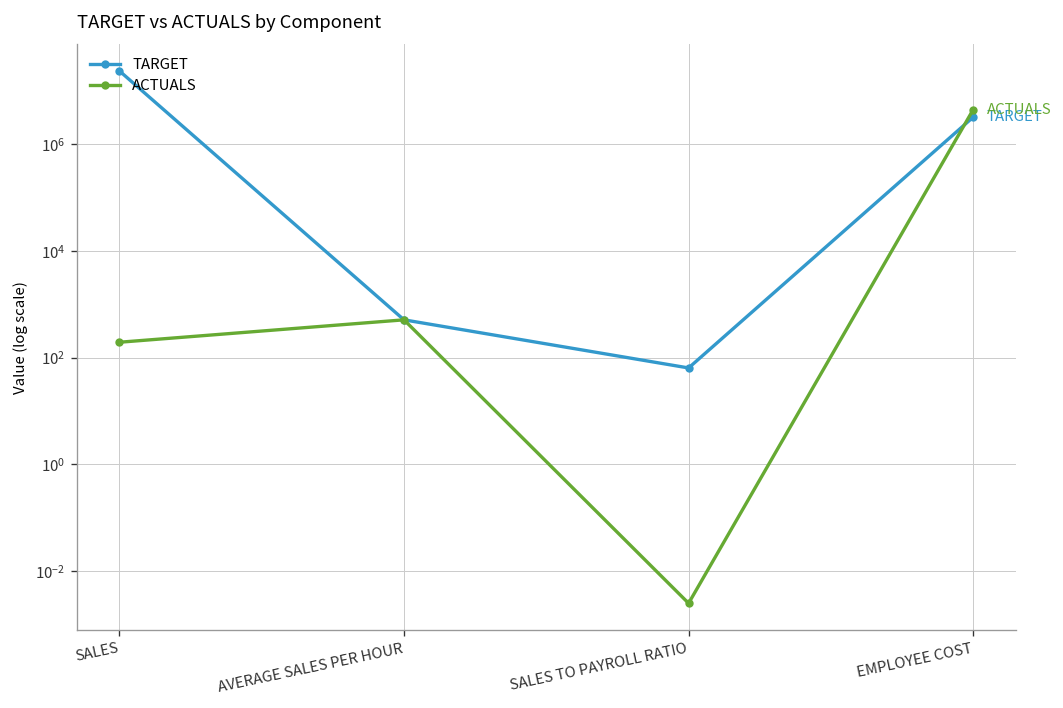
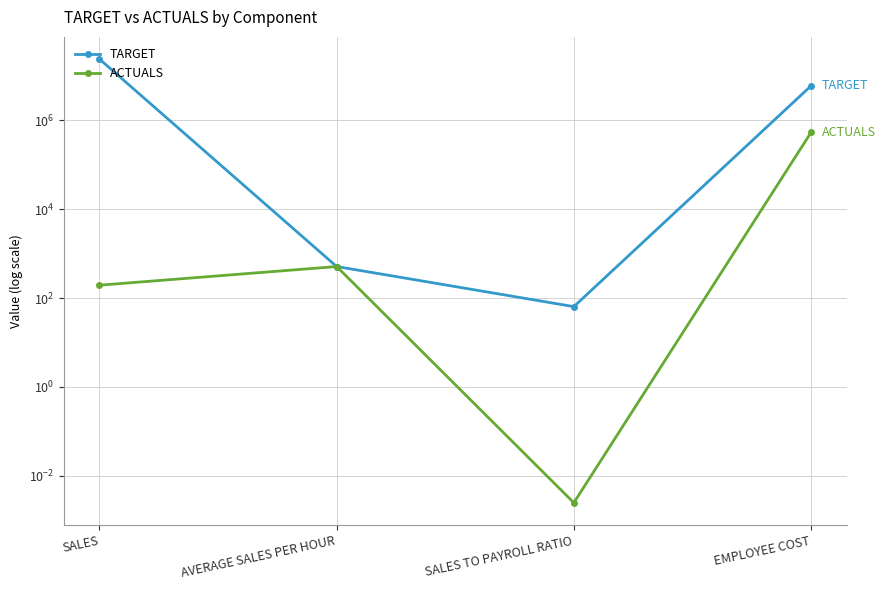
  {
    "TARGET": {
      "SALES": 20000000,
      "SALES TO PAYROLL RATIO": 60,
-     "EMPLOYEE COST": 3000000
+     "EMPLOYEE COST": 6000000
    },
    "ACTUALS": {
      "SALES": 200,
      "SALES TO PAYROLL RATIO": 0.002,
-     "EMPLOYEE COST": 4000000
+     "EMPLOYEE COST": 500000
    }
  }
